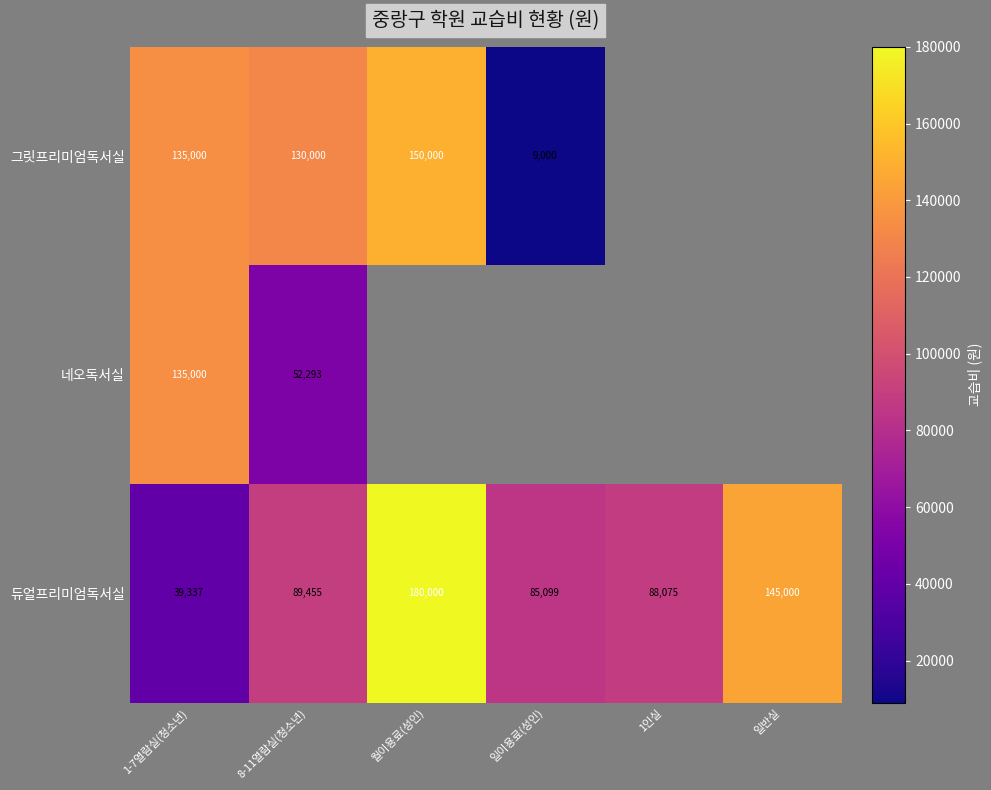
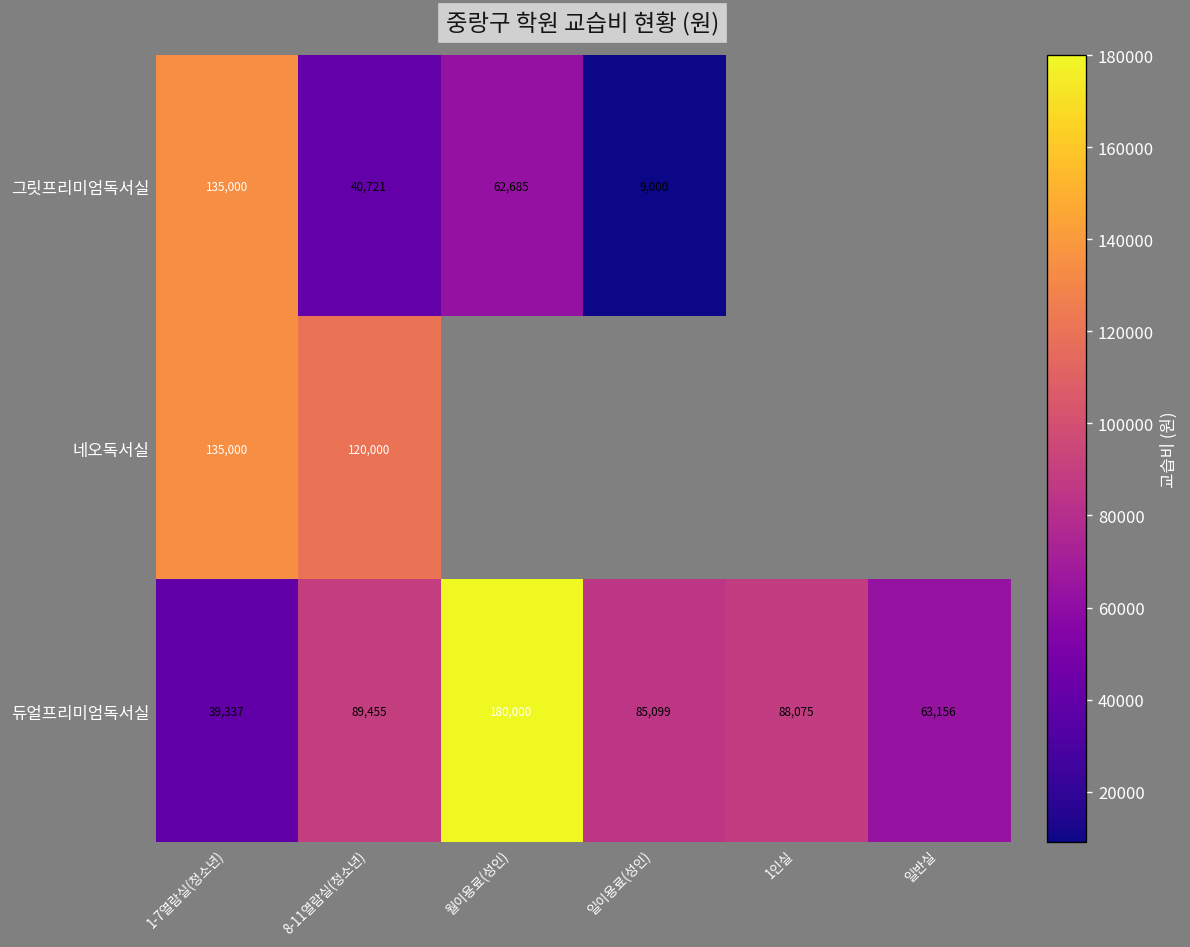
  {
    "그릿프리미엄독서실": {
      "1-7열람실(청소년)": "135,000",
-     "8-11열람실(청소년)": "130,000",
-     "월이용료(성인)": "150,000",
+     "8-11열람실(청소년)": "40,721",
+     "월이용료(성인)": "62,685",
      "일이용료(성인)": "9,000"
    },
    "네오독서실": {
      "1-7열람실(청소년)": "135,000",
-     "8-11열람실(청소년)": "52,293"
+     "8-11열람실(청소년)": "120,000"
    },
    "듀얼프리미엄독서실": {
      "1-7열람실(청소년)": "39,337",
      "8-11열람실(청소년)": "89,455",
      "월이용료(성인)": "180,000",
      "일이용료(성인)": "85,099",
      "1인실": "88,075",
-     "일반실": "145,000"
+     "일반실": "63,156"
    }
  }
